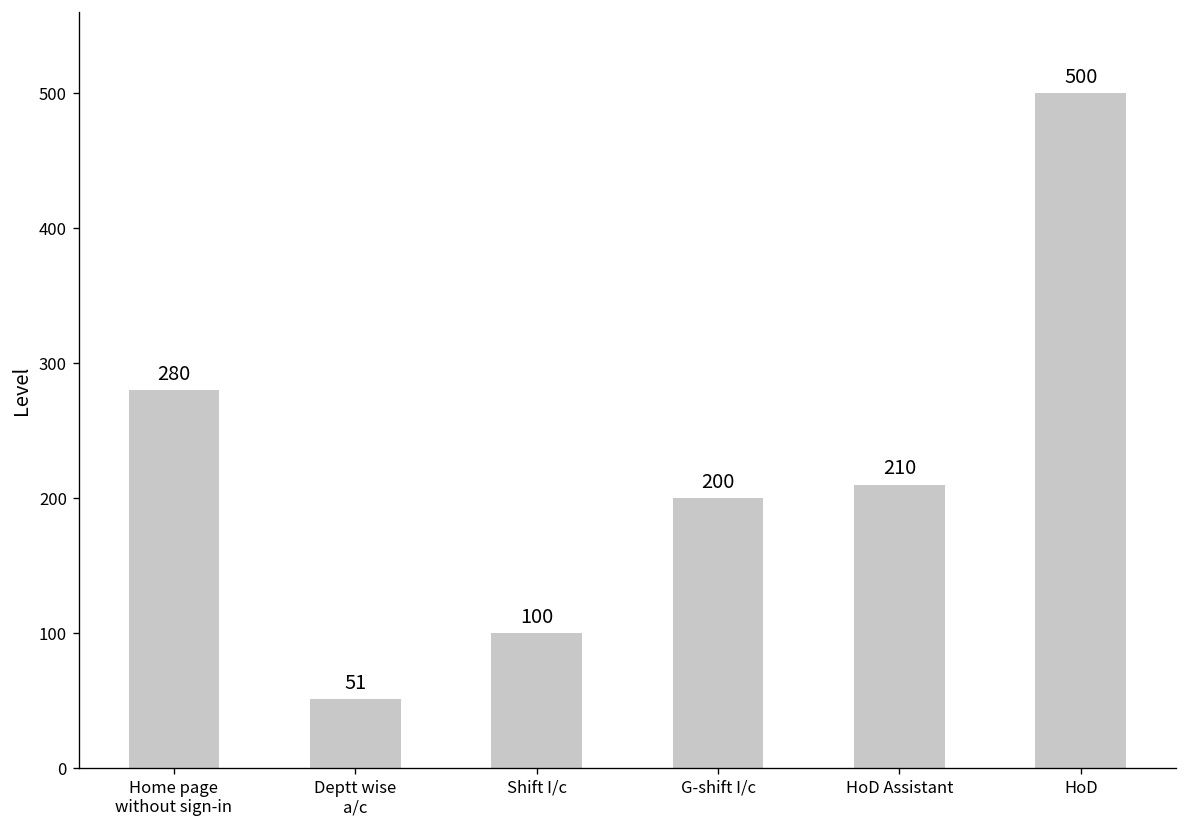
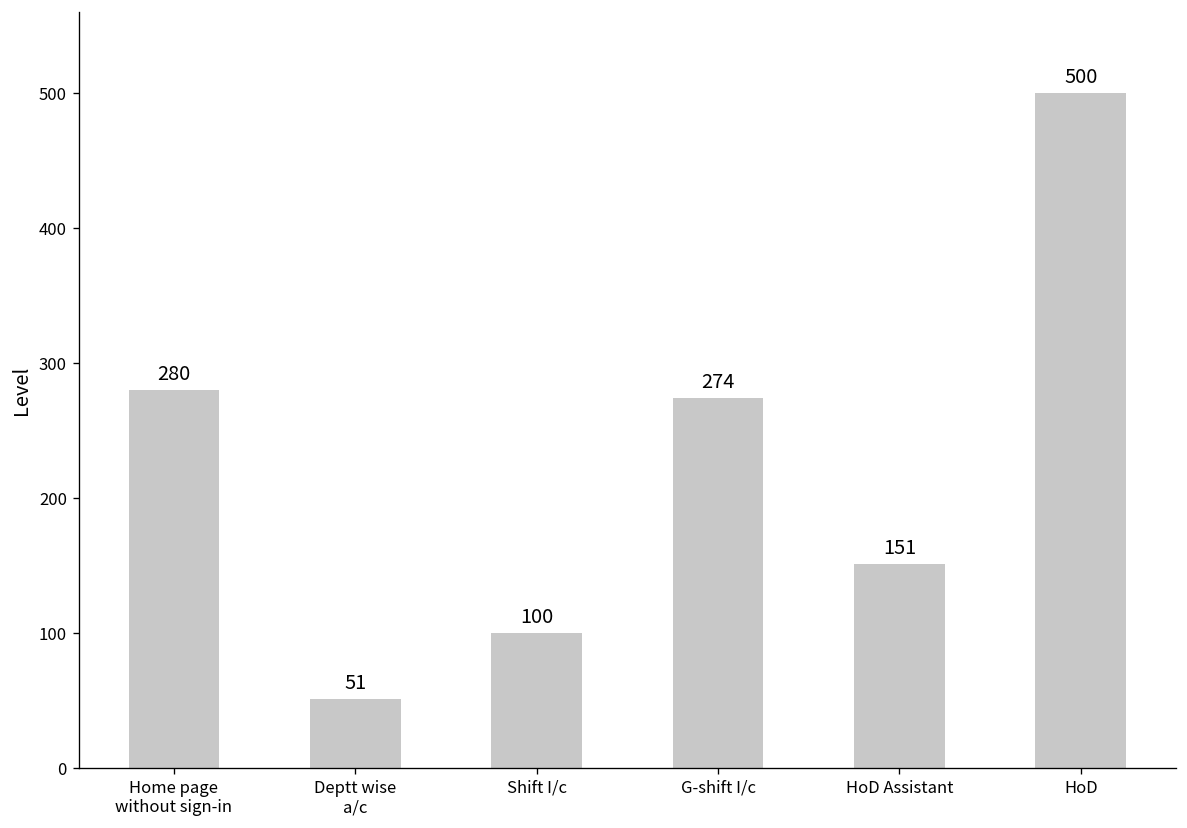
  {
    "Home page without sign-in": 280,
    "Deptt wise a/c": 51,
    "Shift I/c": 100,
-   "G-shift I/c": 200,
-   "HoD Assistant": 210,
+   "G-shift I/c": 274,
+   "HoD Assistant": 151,
    "HoD": 500
  }
